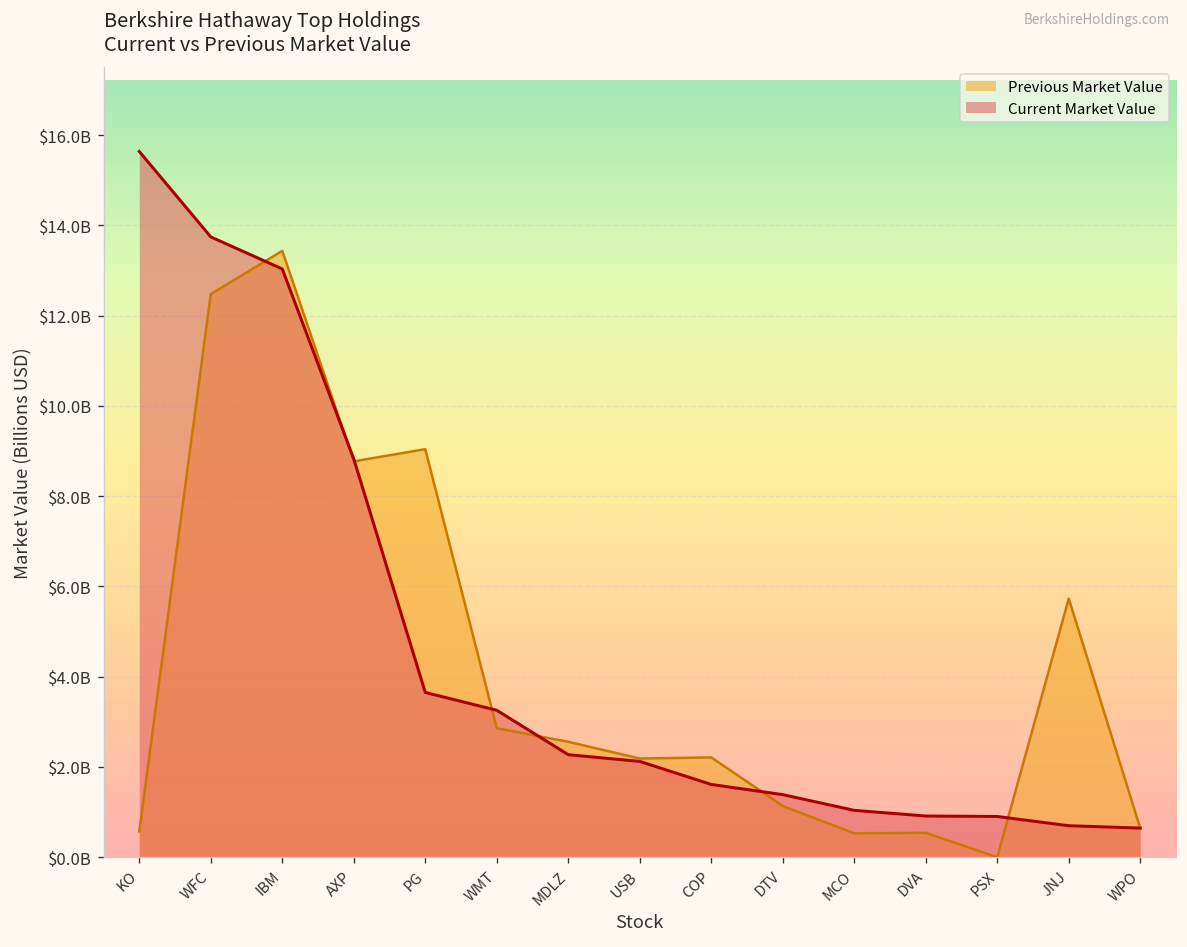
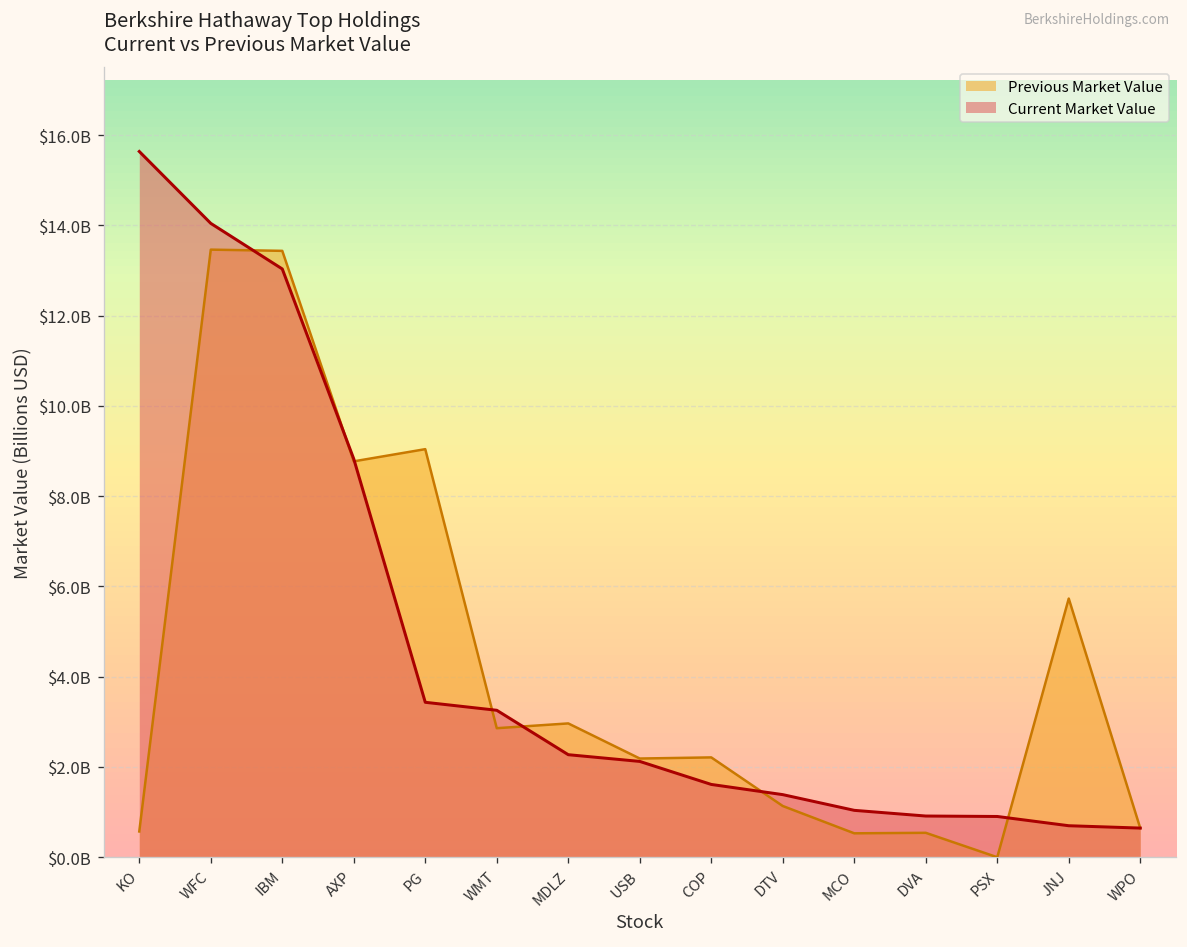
  {
    "Previous Market Value": {
      "KO": "$600000000",
-     "WFC": "$12500000000",
+     "WFC": "$13500000000",
      "IBM": "$13400000000",
      "PG": "$9000000000",
      "WMT": "$2900000000",
-     "MDLZ": "$2600000000",
+     "MDLZ": "$3000000000",
      "COP": "$2200000000",
      "DTV": "$1100000000",
      "MCO": "$500000000",
      "DVA": "$500000000",
      "PSX": "$0",
      "JNJ": "$5700000000"
    },
    "Current Market Value": {
      "KO": "$15600000000",
-     "WFC": "$13700000000",
+     "WFC": "$14000000000",
      "IBM": "$13000000000",
-     "PG": "$3700000000",
+     "PG": "$3400000000",
      "WMT": "$3300000000",
      "MDLZ": "$2300000000",
      "COP": "$1600000000",
      "DTV": "$1400000000",
      "MCO": "$1000000000",
      "DVA": "$900000000",
      "PSX": "$900000000",
      "JNJ": "$700000000"
    }
  }
